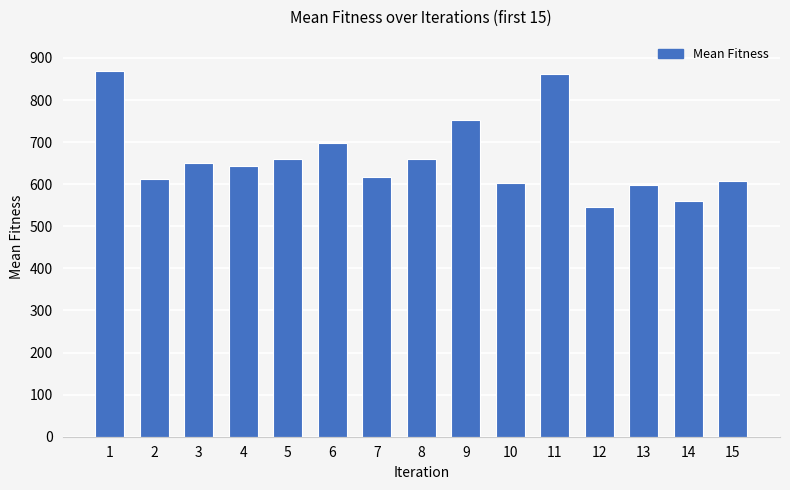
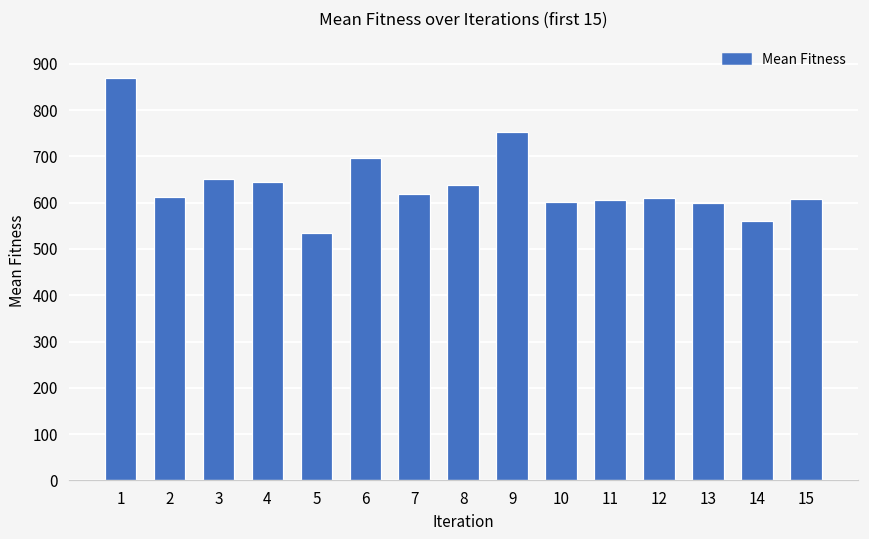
  {
    "1": 870,
    "2": 610,
    "3": 650,
    "4": 640,
-   "5": 660,
+   "5": 530,
    "6": 700,
    "7": 620,
-   "8": 660,
+   "8": 640,
    "9": 750,
    "10": 600,
-   "11": 860,
-   "12": 550,
+   "11": 610,
+   "12": 610,
    "13": 600,
    "14": 560,
    "15": 610
  }
